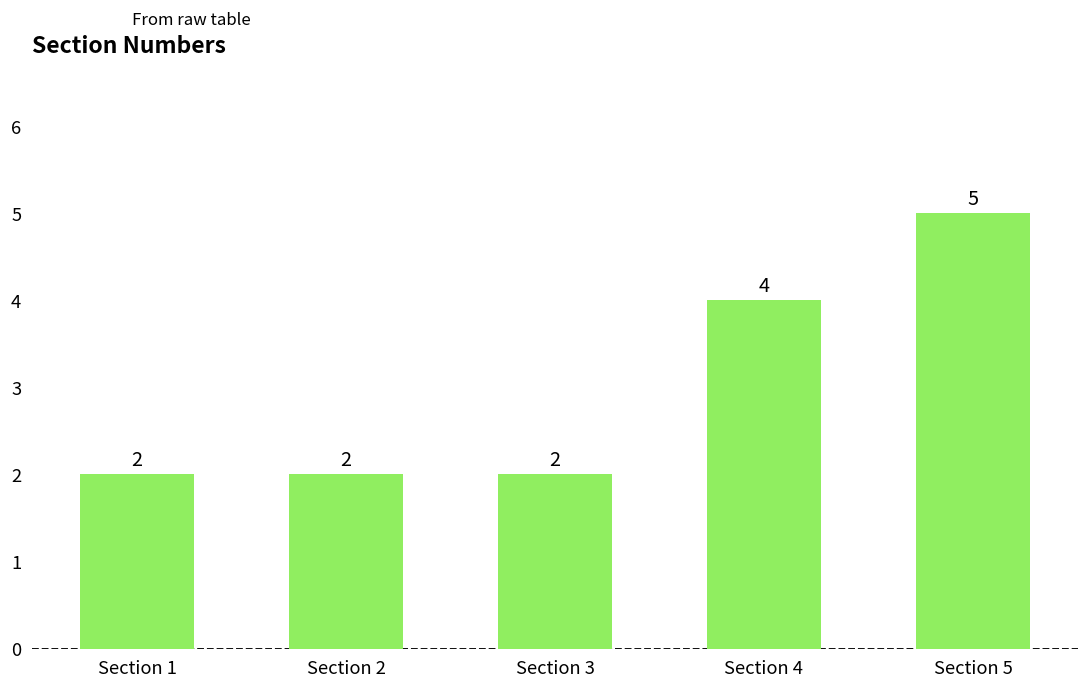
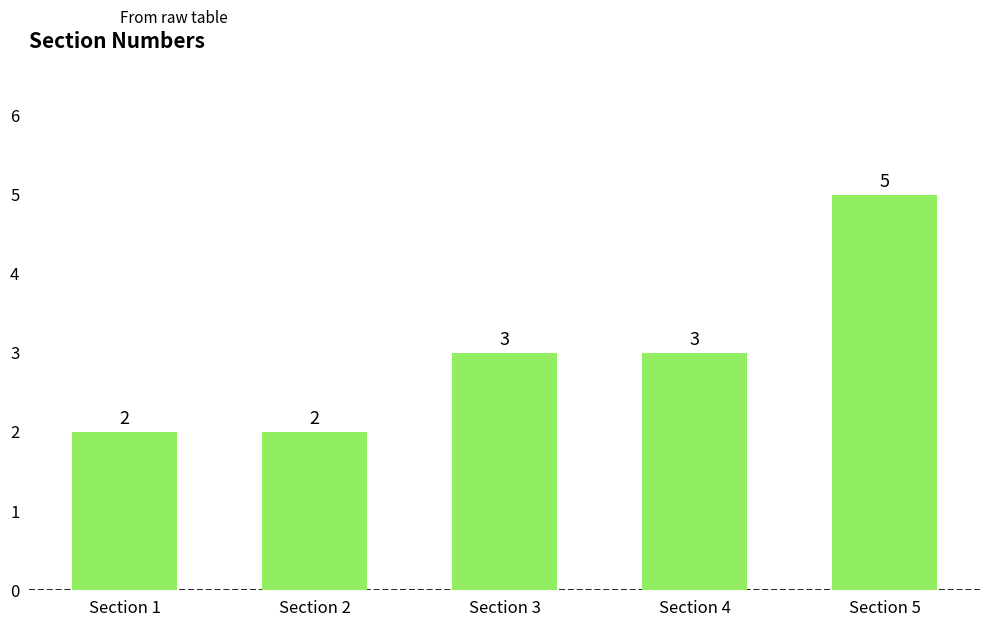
  {
    "Section 1": 2,
    "Section 2": 2,
-   "Section 3": 2,
-   "Section 4": 4,
+   "Section 3": 3,
+   "Section 4": 3,
    "Section 5": 5
  }
